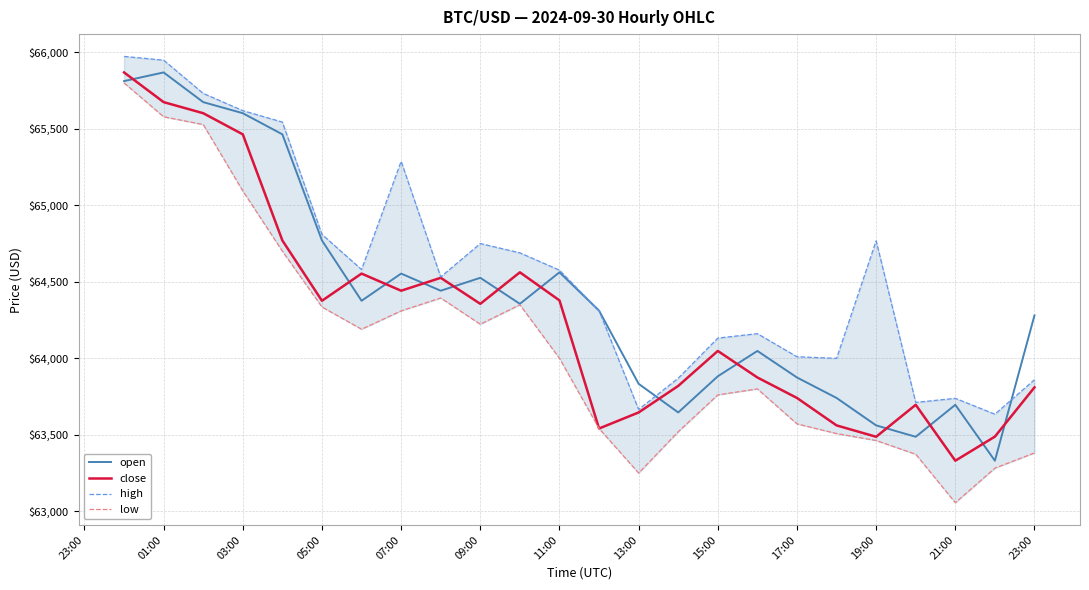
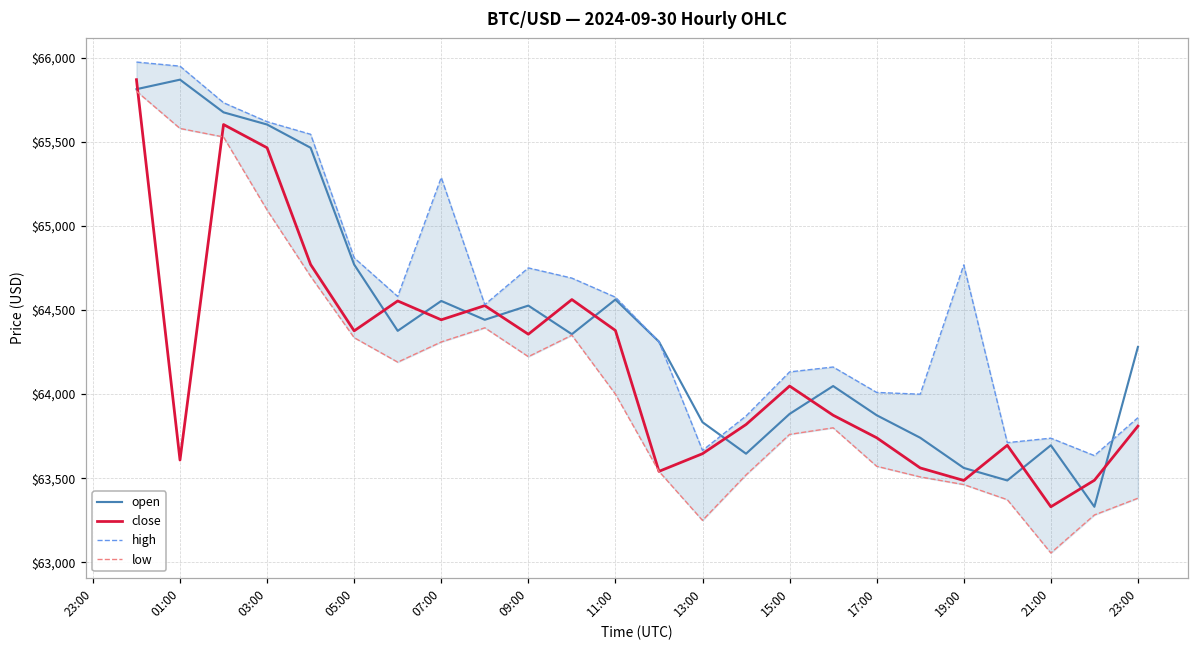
  {
    "open": {
      "01:00": "$65,870",
      "03:00": "$65,600",
      "05:00": "$64,770",
      "07:00": "$64,550",
      "09:00": "$64,530",
      "13:00": "$63,830",
      "15:00": "$63,880",
      "17:00": "$63,870",
      "19:00": "$63,560",
      "21:00": "$63,700",
      "23:00": "$64,280"
    },
    "close": {
-     "01:00": "$65,670",
+     "01:00": "$63,610",
      "03:00": "$65,460",
      "05:00": "$64,380",
      "07:00": "$64,440",
      "09:00": "$64,360",
      "11:00": "$64,380",
      "13:00": "$63,650",
      "15:00": "$64,050",
      "17:00": "$63,740",
      "19:00": "$63,490",
      "21:00": "$63,330",
      "23:00": "$63,810"
    },
    "high": {
      "01:00": "$65,950",
      "03:00": "$65,620",
      "05:00": "$64,810",
      "07:00": "$65,290",
      "09:00": "$64,750",
      "13:00": "$63,670",
      "15:00": "$64,130",
      "17:00": "$64,010",
      "19:00": "$64,770",
      "21:00": "$63,740",
      "23:00": "$63,860"
    },
    "low": {
      "01:00": "$65,580",
      "03:00": "$65,090",
      "05:00": "$64,340",
      "07:00": "$64,310",
      "09:00": "$64,220",
      "11:00": "$64,000",
      "13:00": "$63,250",
      "15:00": "$63,760",
      "17:00": "$63,570",
      "19:00": "$63,460",
      "21:00": "$63,060",
      "23:00": "$63,380"
    }
  }
